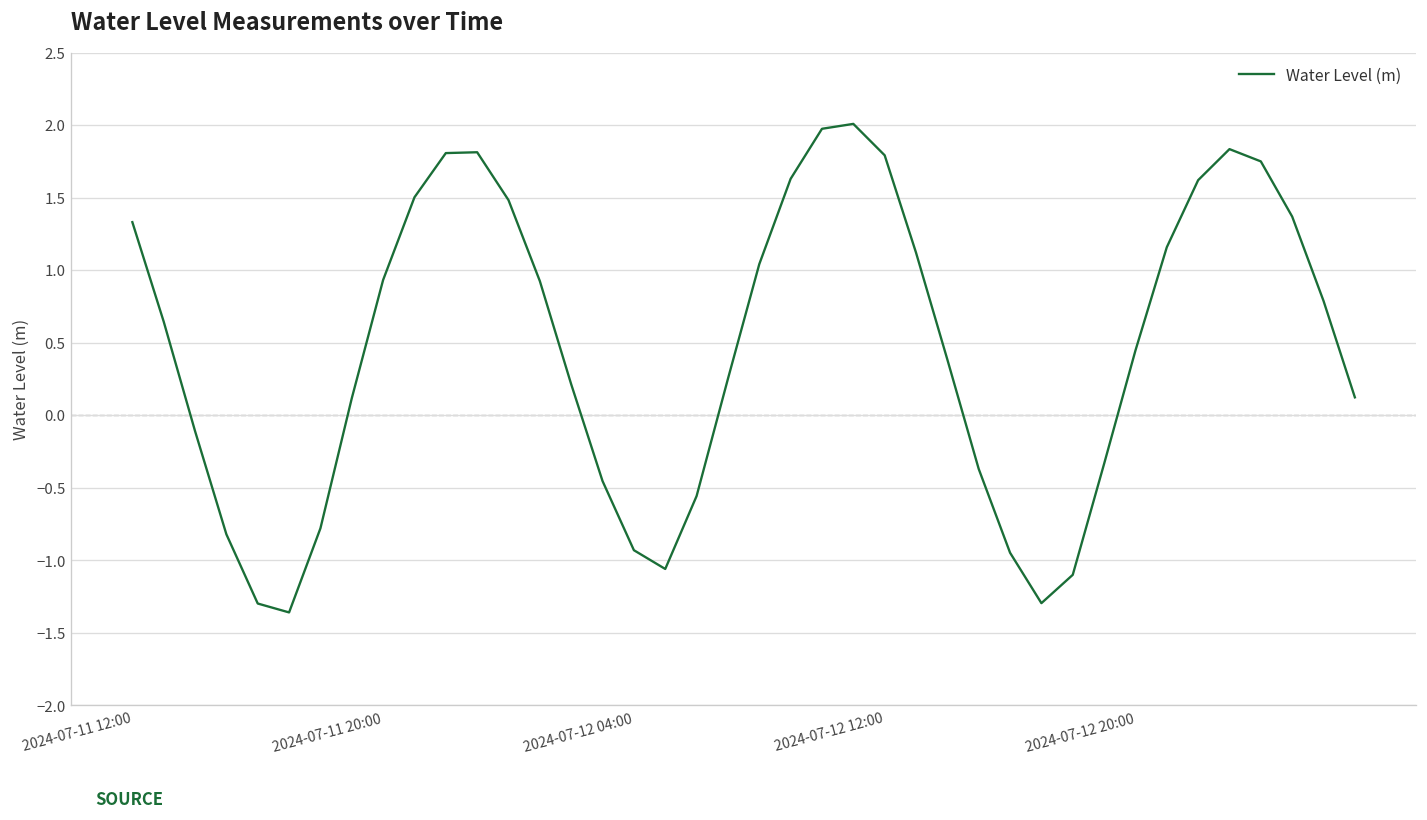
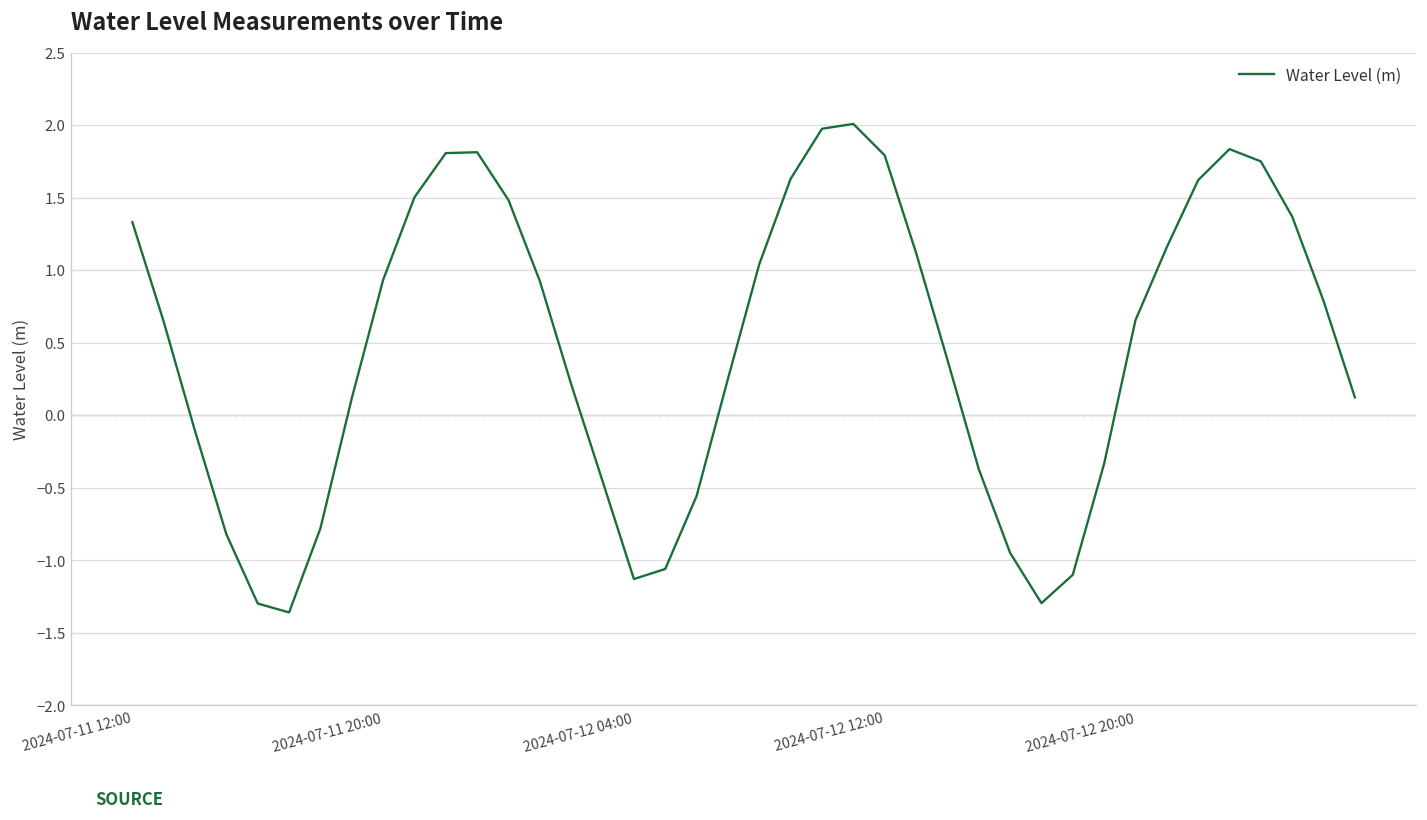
  {
    "2024-07-11 12:00": 1.33,
    "2024-07-11 20:00": 0.93,
-   "2024-07-12 04:00": -0.93,
+   "2024-07-12 04:00": -1.13,
    "2024-07-12 12:00": 1.79,
-   "2024-07-12 20:00": 0.45
+   "2024-07-12 20:00": 0.65
  }
